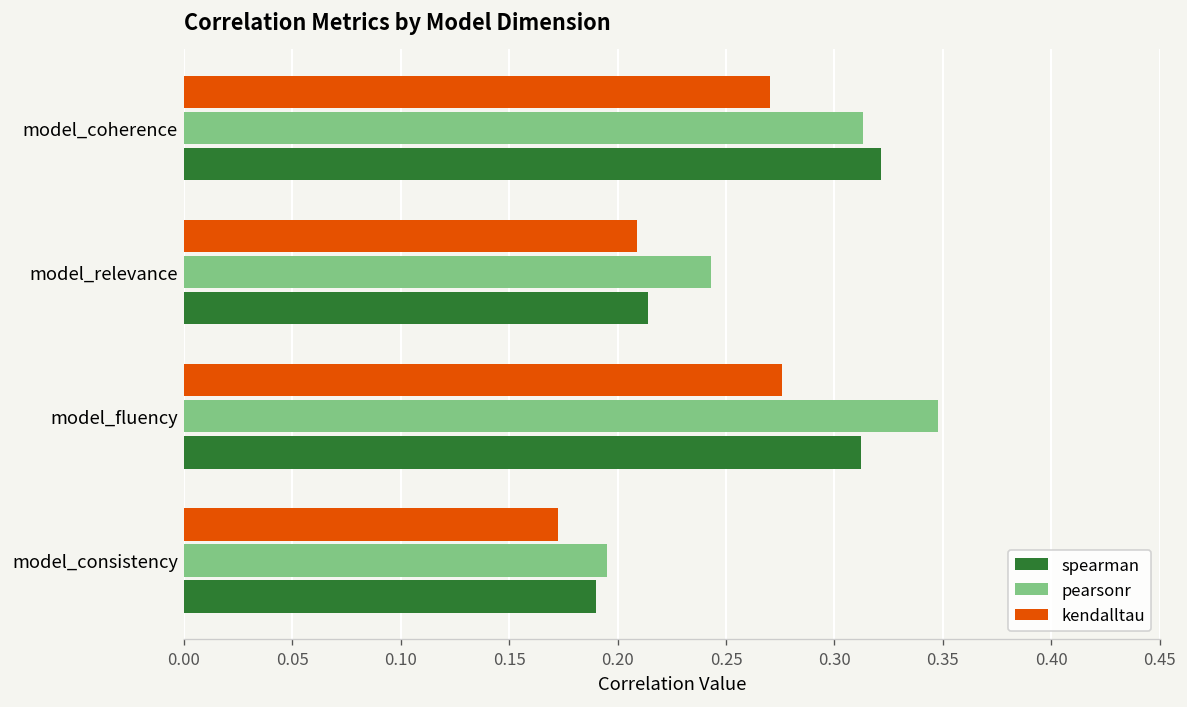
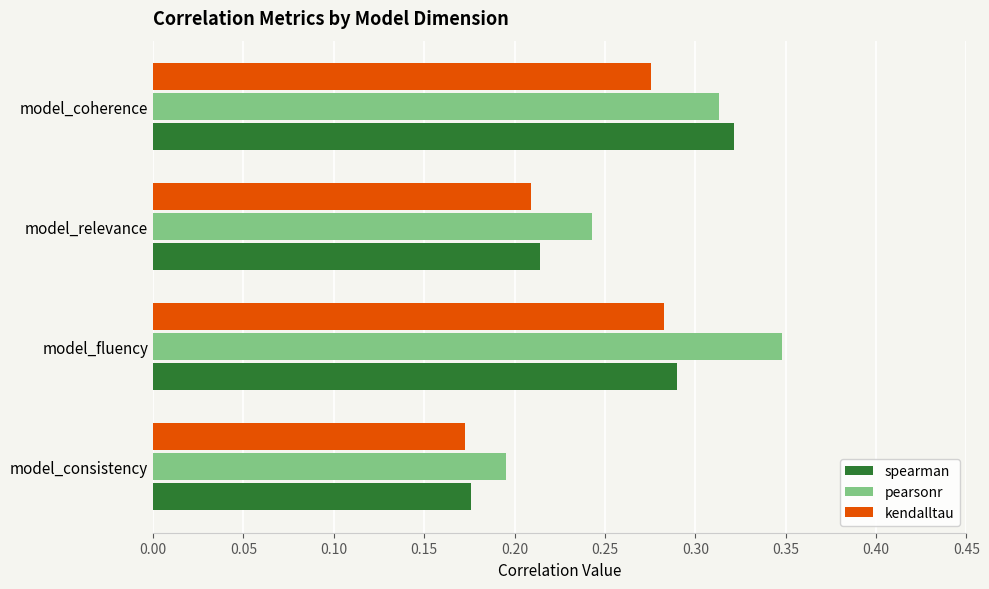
  {
    "spearman": {
      "model_coherence": 0.321,
      "model_relevance": 0.214,
-     "model_fluency": 0.312,
-     "model_consistency": 0.190
+     "model_fluency": 0.290,
+     "model_consistency": 0.176
    },
    "pearsonr": {
      "model_coherence": 0.313,
      "model_relevance": 0.243,
      "model_fluency": 0.348,
      "model_consistency": 0.195
    },
    "kendalltau": {
-     "model_coherence": 0.270,
+     "model_coherence": 0.276,
      "model_relevance": 0.209,
-     "model_fluency": 0.276,
+     "model_fluency": 0.282,
      "model_consistency": 0.172
    }
  }
